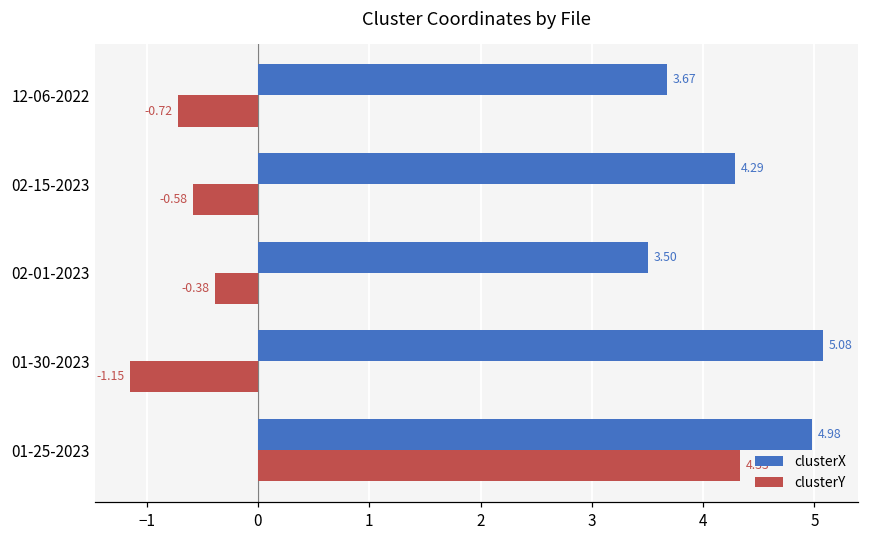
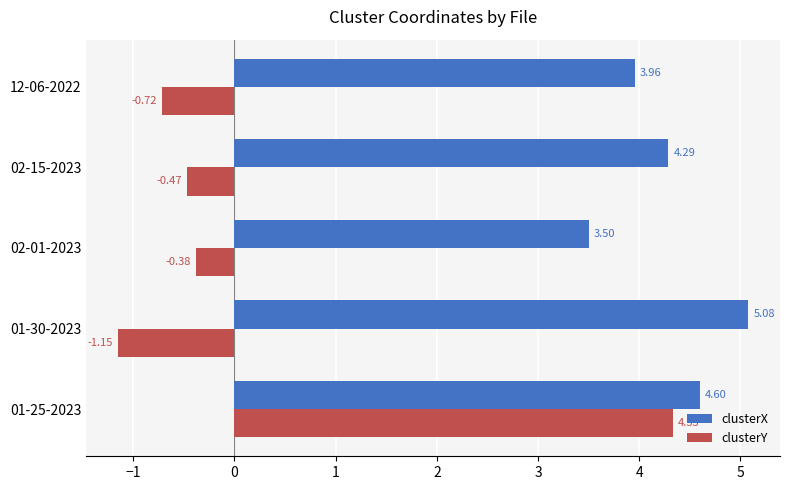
  {
    "clusterX": {
-     "12-06-2022": 3.67,
+     "12-06-2022": 3.96,
      "02-15-2023": 4.29,
      "02-01-2023": 3.50,
      "01-30-2023": 5.08,
-     "01-25-2023": 4.98
+     "01-25-2023": 4.60
    },
    "clusterY": {
      "12-06-2022": -0.72,
-     "02-15-2023": -0.58,
+     "02-15-2023": -0.47,
      "02-01-2023": -0.38,
      "01-30-2023": -1.15,
      "01-25-2023": 4.33
    }
  }
